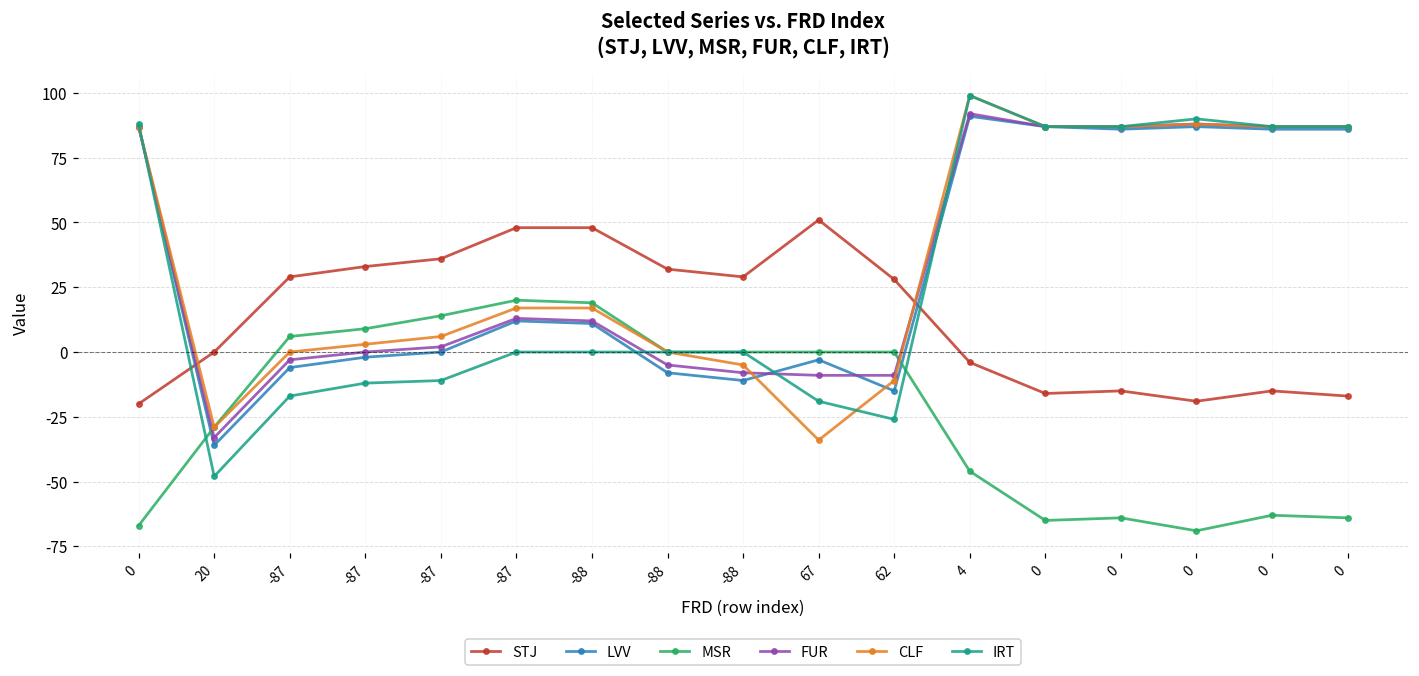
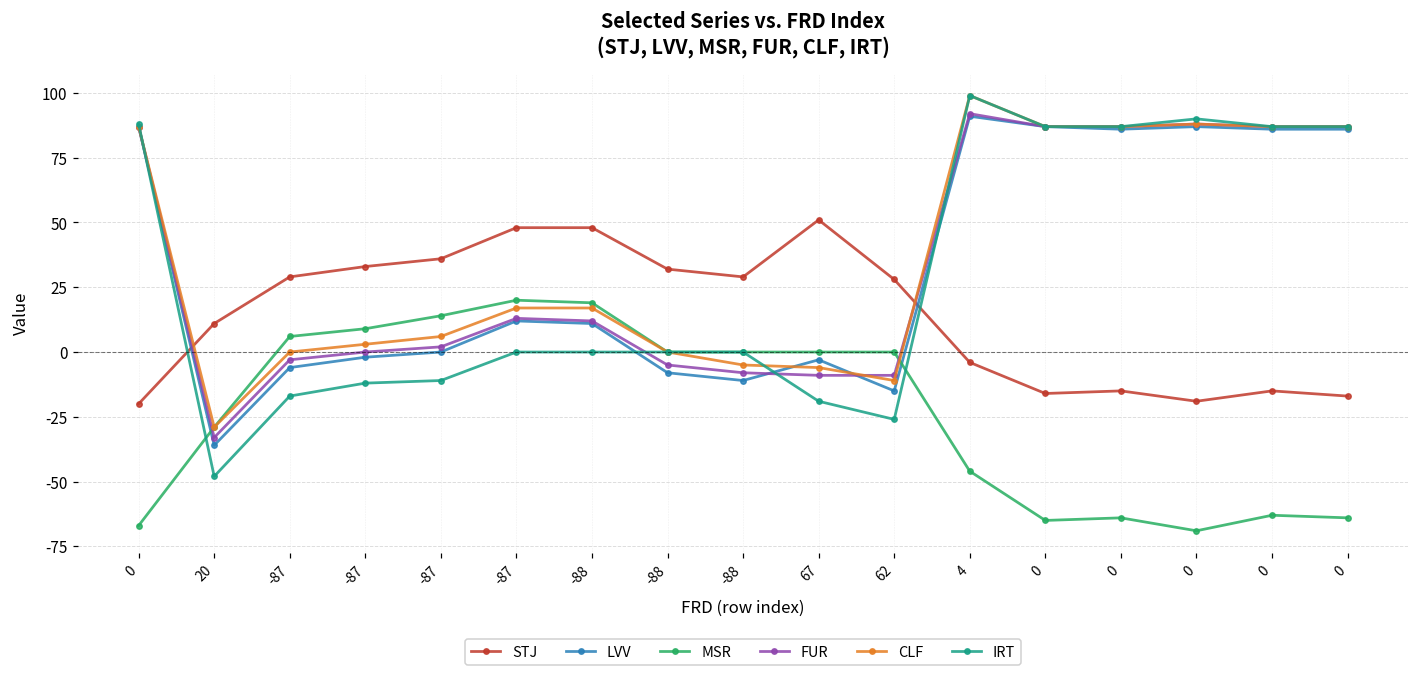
  {
    "STJ": {
-     "20": 0,
+     "20": 11,
      "67": 51,
      "62": 28,
      "4": -4
    },
    "LVV": {
      "20": -36,
      "67": -3,
      "62": -15
    },
    "FUR": {
      "20": -33,
      "67": -9,
      "62": -9
    },
    "CLF": {
-     "67": -34,
+     "67": -6,
      "62": -11
    }
  }
